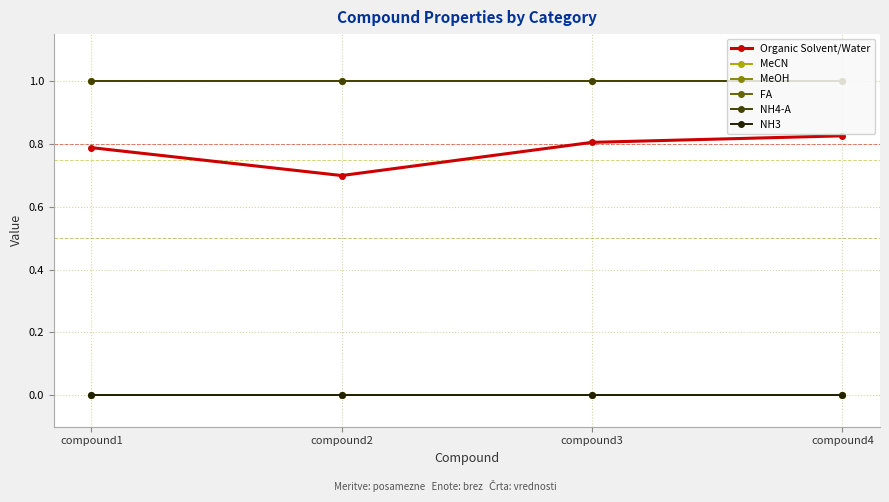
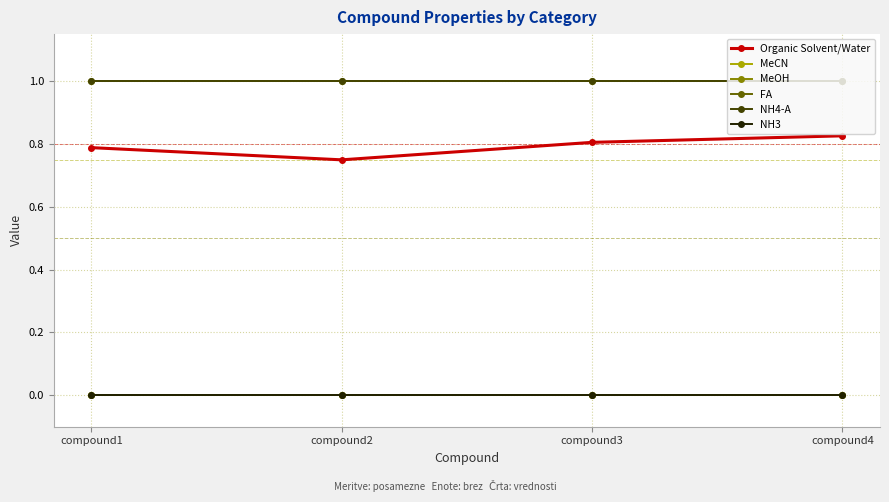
  {
    "Organic Solvent/Water": {
      "compound1": 0.79,
-     "compound2": 0.70,
+     "compound2": 0.75,
      "compound3": 0.81,
      "compound4": 0.83
    }
  }
